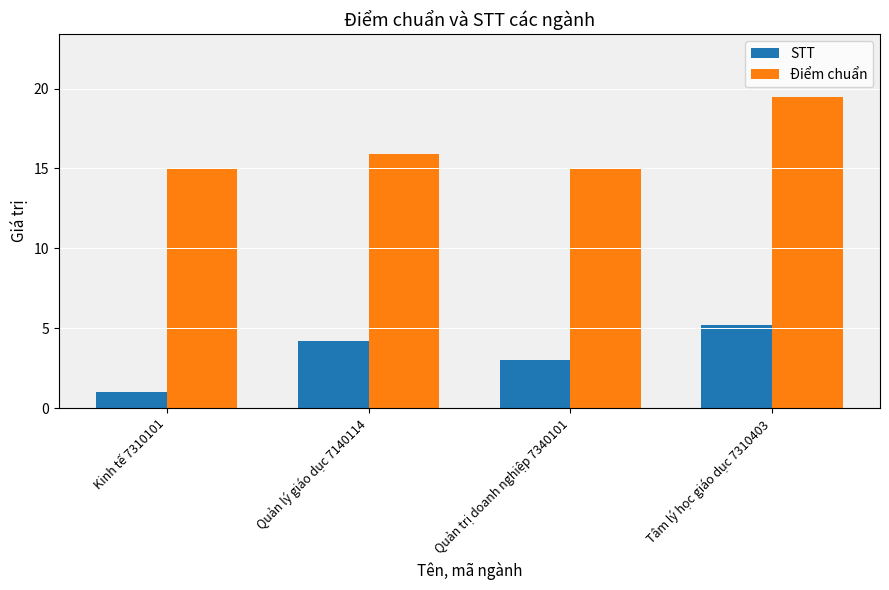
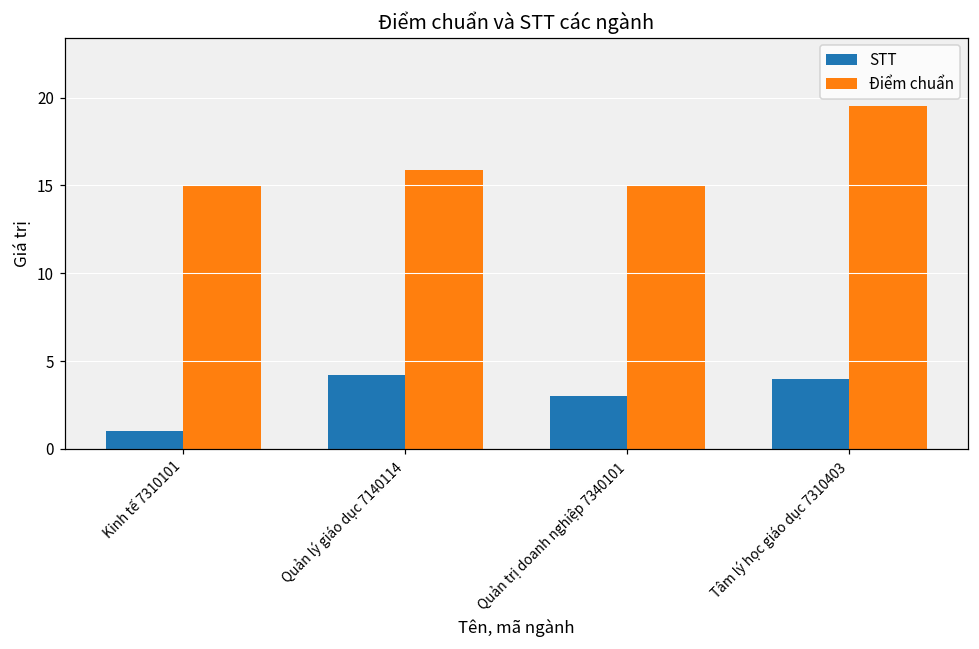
  {
    "STT": {
      "Kinh tế 7310101": 1.0,
      "Quản lý giáo dục 7140114": 4.2,
      "Quản trị doanh nghiệp 7340101": 3.0,
-     "Tâm lý học giáo dục 7310403": 5.2
+     "Tâm lý học giáo dục 7310403": 4.0
    },
    "Điểm chuẩn": {
      "Kinh tế 7310101": 15.0,
      "Quản lý giáo dục 7140114": 15.9,
      "Quản trị doanh nghiệp 7340101": 15.0,
      "Tâm lý học giáo dục 7310403": 19.5
    }
  }
